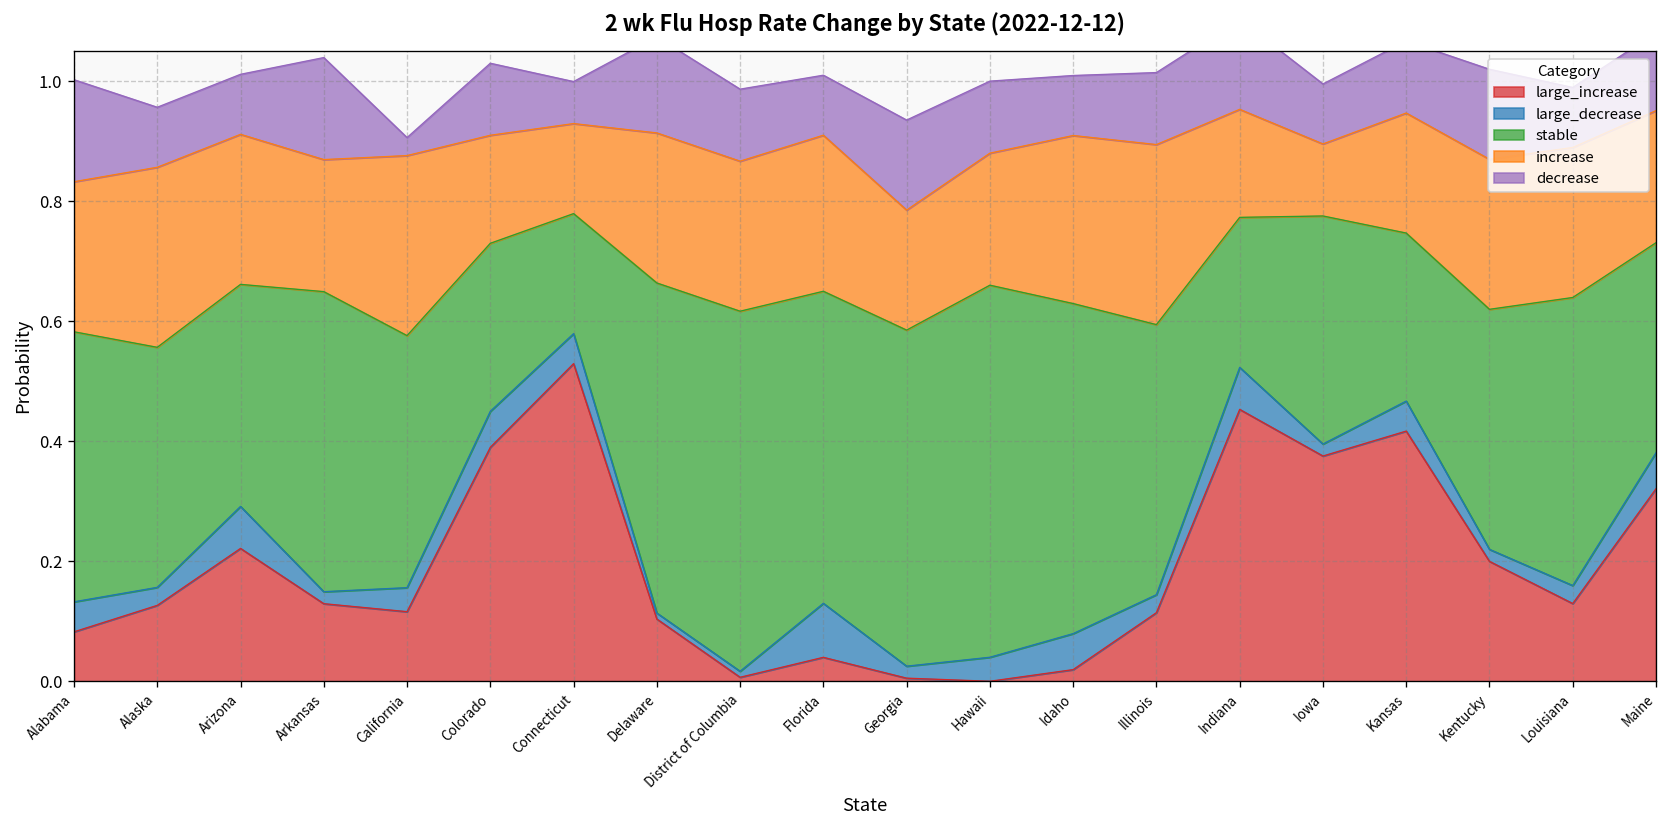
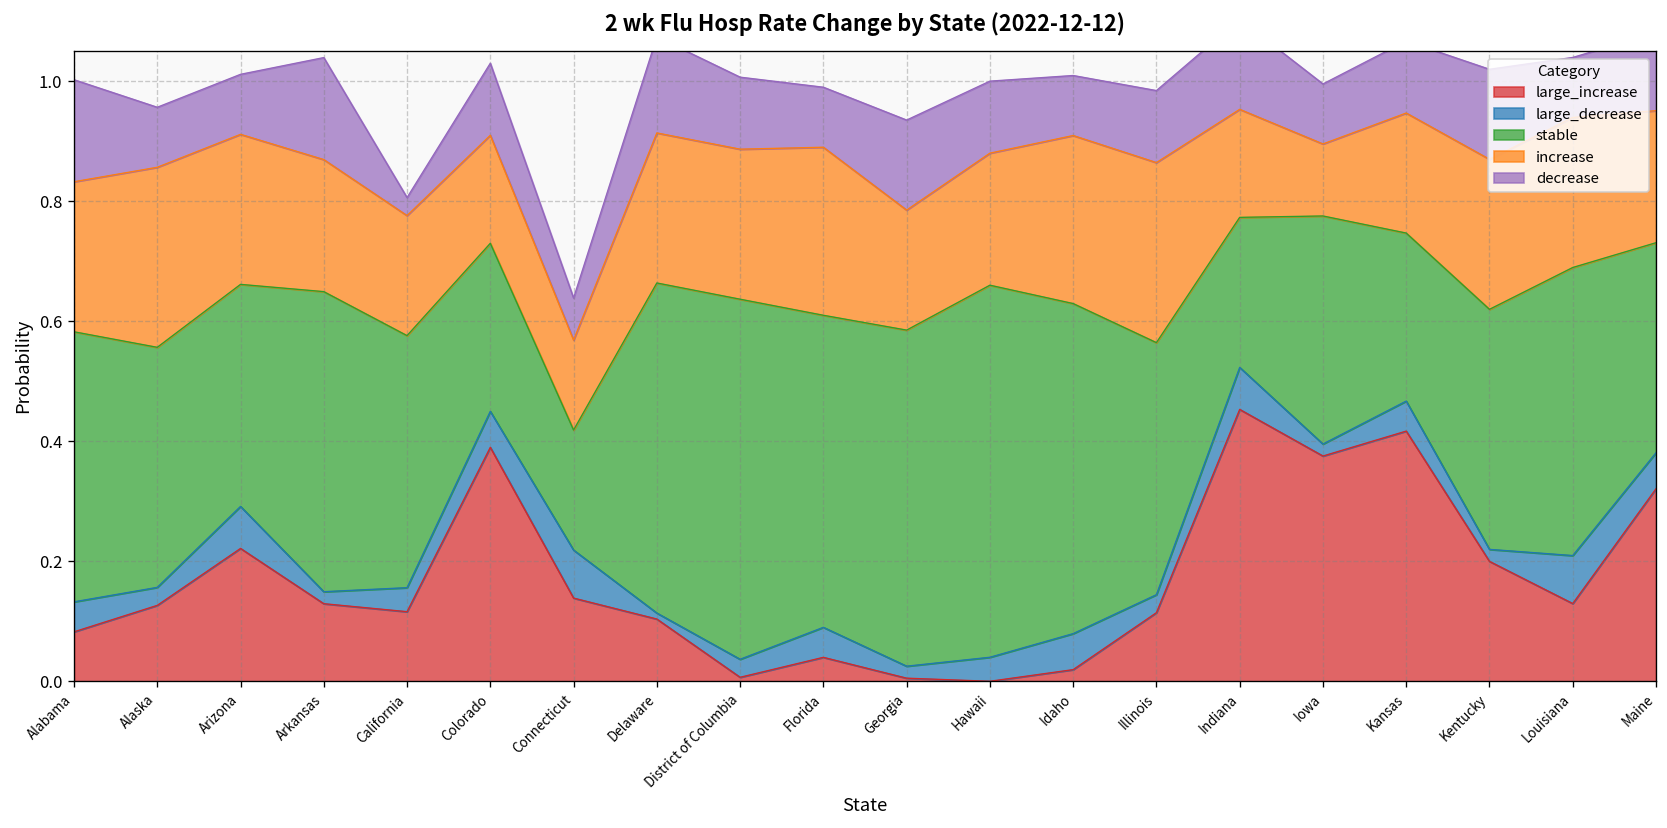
  {
    "large_increase": {
      "Alabama": 0.08,
      "Alaska": 0.13,
      "Arizona": 0.22,
      "Arkansas": 0.13,
      "California": 0.12,
      "Colorado": 0.39,
-     "Connecticut": 0.53,
+     "Connecticut": 0.14,
      "Delaware": 0.10,
      "District of Columbia": 0.01,
      "Florida": 0.04,
      "Georgia": 0.01,
      "Hawaii": 0.00,
      "Idaho": 0.02,
      "Illinois": 0.11,
      "Indiana": 0.45,
      "Iowa": 0.38,
      "Kansas": 0.42,
      "Kentucky": 0.20,
      "Louisiana": 0.13,
      "Maine": 0.32
    },
    "large_decrease": {
      "Alabama": 0.05,
      "Alaska": 0.03,
      "Arizona": 0.07,
      "Arkansas": 0.02,
      "California": 0.04,
      "Colorado": 0.06,
-     "Connecticut": 0.05,
+     "Connecticut": 0.08,
      "Delaware": 0.01,
-     "District of Columbia": 0.01,
-     "Florida": 0.09,
+     "District of Columbia": 0.03,
+     "Florida": 0.05,
      "Georgia": 0.02,
      "Hawaii": 0.04,
      "Idaho": 0.06,
      "Illinois": 0.03,
      "Indiana": 0.07,
      "Iowa": 0.02,
      "Kansas": 0.05,
      "Kentucky": 0.02,
-     "Louisiana": 0.03,
+     "Louisiana": 0.08,
      "Maine": 0.06
    },
    "stable": {
      "Alabama": 0.45,
      "Alaska": 0.40,
      "Arizona": 0.37,
      "Arkansas": 0.50,
      "California": 0.42,
      "Colorado": 0.28,
      "Connecticut": 0.20,
      "Delaware": 0.55,
      "District of Columbia": 0.60,
      "Florida": 0.52,
      "Georgia": 0.56,
      "Hawaii": 0.62,
      "Idaho": 0.55,
-     "Illinois": 0.45,
+     "Illinois": 0.42,
      "Indiana": 0.25,
      "Iowa": 0.38,
      "Kansas": 0.28,
      "Kentucky": 0.40,
      "Louisiana": 0.48,
      "Maine": 0.35
    },
    "increase": {
      "Alabama": 0.25,
      "Alaska": 0.30,
      "Arizona": 0.25,
      "Arkansas": 0.22,
-     "California": 0.3,
+     "California": 0.2,
      "Colorado": 0.18,
      "Connecticut": 0.15,
      "Delaware": 0.25,
      "District of Columbia": 0.25,
-     "Florida": 0.26,
+     "Florida": 0.28,
      "Georgia": 0.20,
      "Hawaii": 0.22,
      "Idaho": 0.28,
      "Illinois": 0.30,
      "Indiana": 0.18,
      "Iowa": 0.12,
      "Kansas": 0.20,
      "Maine": 0.22
    },
    "decrease": {
      "Alabama": 0.17,
      "Alaska": 0.10,
      "Arizona": 0.10,
      "Arkansas": 0.17,
      "California": 0.03,
      "Colorado": 0.12,
      "Connecticut": 0.07,
      "District of Columbia": 0.12,
      "Florida": 0.10,
      "Georgia": 0.15,
      "Hawaii": 0.12,
      "Idaho": 0.10,
      "Illinois": 0.12,
      "Iowa": 0.10
    }
  }
